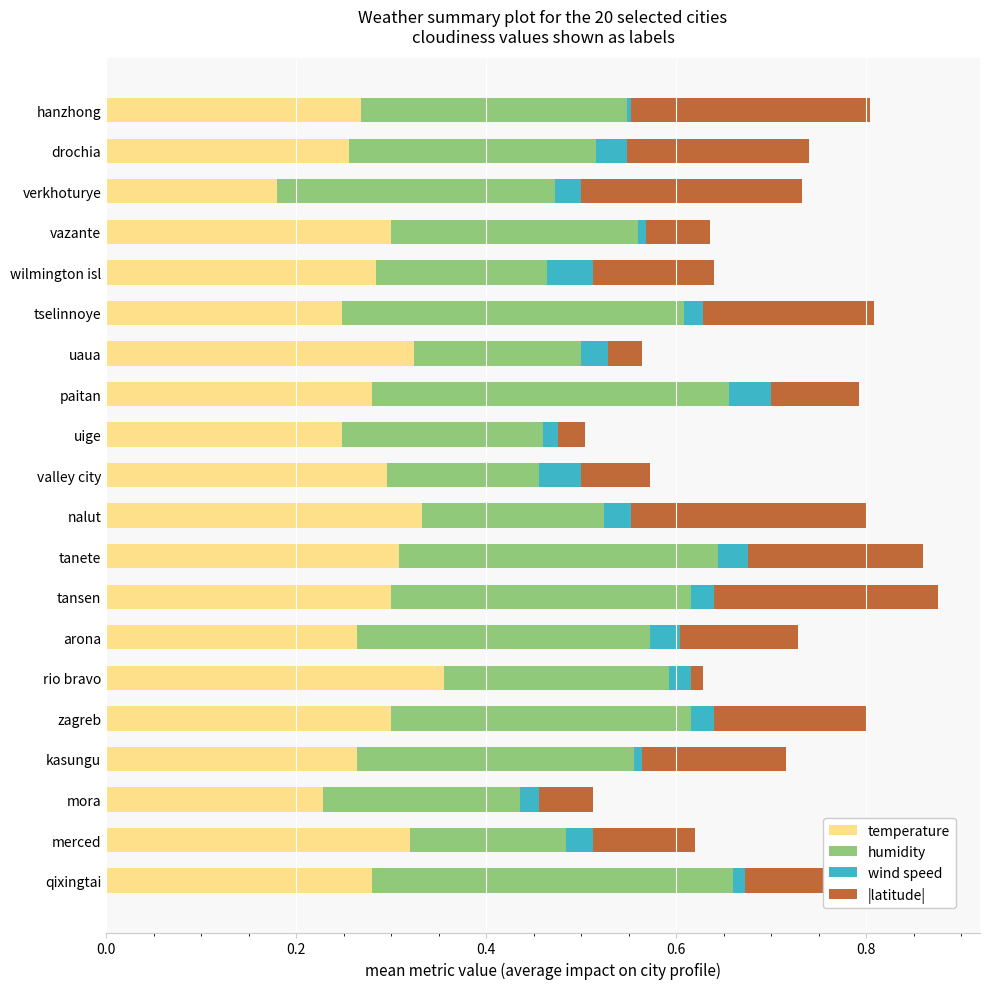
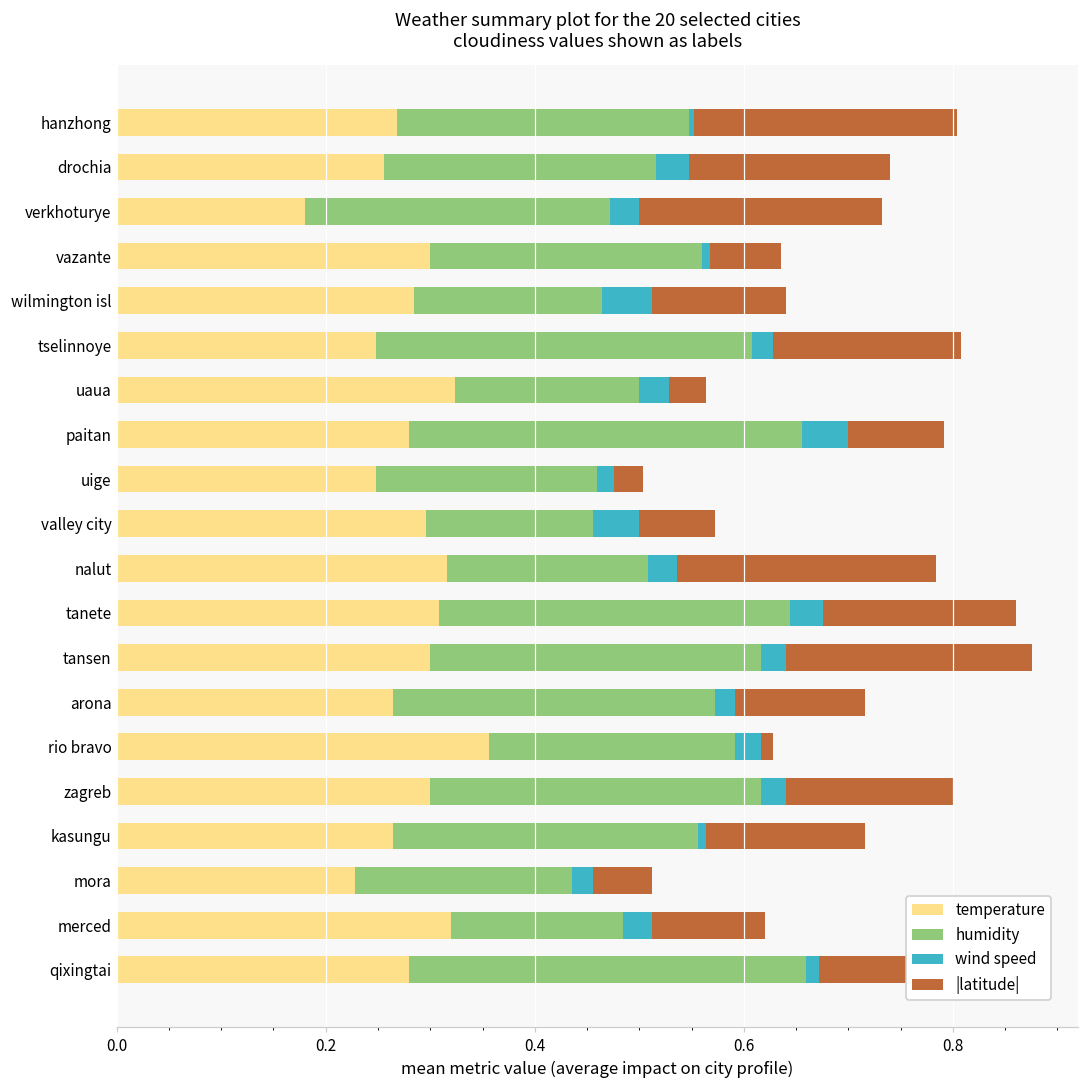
  {
    "temperature": {
      "hanzhong": 0.27,
      "drochia": 0.26,
      "verkhoturye": 0.18,
      "vazante": 0.30,
      "wilmington isl": 0.28,
      "tselinnoye": 0.25,
      "uaua": 0.32,
      "paitan": 0.28,
      "uige": 0.25,
      "valley city": 0.30,
-     "nalut": 0.33,
+     "nalut": 0.32,
      "tanete": 0.31,
      "tansen": 0.30,
      "arona": 0.26,
      "rio bravo": 0.36,
      "zagreb": 0.30,
      "kasungu": 0.26,
      "mora": 0.23,
      "merced": 0.32,
      "qixingtai": 0.28
    },
    "humidity": {
      "hanzhong": 0.28,
      "drochia": 0.26,
      "verkhoturye": 0.29,
      "vazante": 0.26,
      "wilmington isl": 0.18,
      "tselinnoye": 0.36,
      "uaua": 0.18,
      "paitan": 0.38,
      "uige": 0.21,
      "valley city": 0.16,
      "nalut": 0.19,
      "tanete": 0.34,
      "tansen": 0.32,
      "arona": 0.31,
      "rio bravo": 0.24,
      "zagreb": 0.32,
      "kasungu": 0.29,
      "mora": 0.21,
      "merced": 0.16,
      "qixingtai": 0.38
    },
    "wind speed": {
      "hanzhong": 0.00,
      "drochia": 0.03,
      "verkhoturye": 0.03,
      "vazante": 0.01,
      "wilmington isl": 0.05,
      "tselinnoye": 0.02,
      "uaua": 0.03,
      "paitan": 0.04,
      "uige": 0.02,
      "valley city": 0.04,
      "nalut": 0.03,
      "tanete": 0.03,
      "tansen": 0.02,
-     "arona": 0.03,
+     "arona": 0.02,
      "rio bravo": 0.02,
      "zagreb": 0.02,
      "kasungu": 0.01,
      "mora": 0.02,
      "merced": 0.03,
      "qixingtai": 0.01
    },
    "|latitude|": {
      "hanzhong": 0.25,
      "drochia": 0.19,
      "verkhoturye": 0.23,
      "vazante": 0.07,
      "wilmington isl": 0.13,
      "tselinnoye": 0.18,
      "uaua": 0.04,
      "paitan": 0.09,
      "uige": 0.03,
      "valley city": 0.07,
      "nalut": 0.25,
      "tanete": 0.18,
      "tansen": 0.24,
      "arona": 0.12,
      "rio bravo": 0.01,
      "zagreb": 0.16,
      "kasungu": 0.15,
      "mora": 0.06,
      "merced": 0.11
    }
  }
